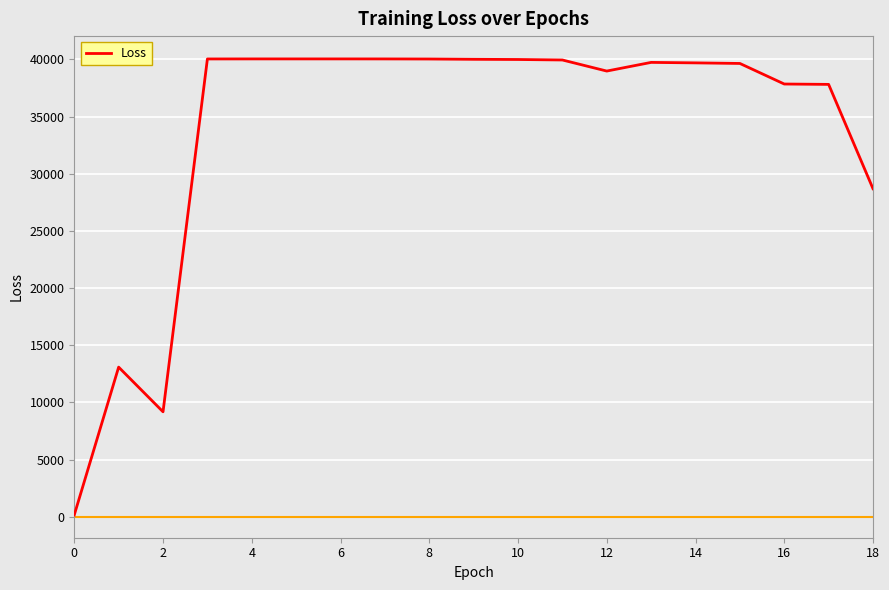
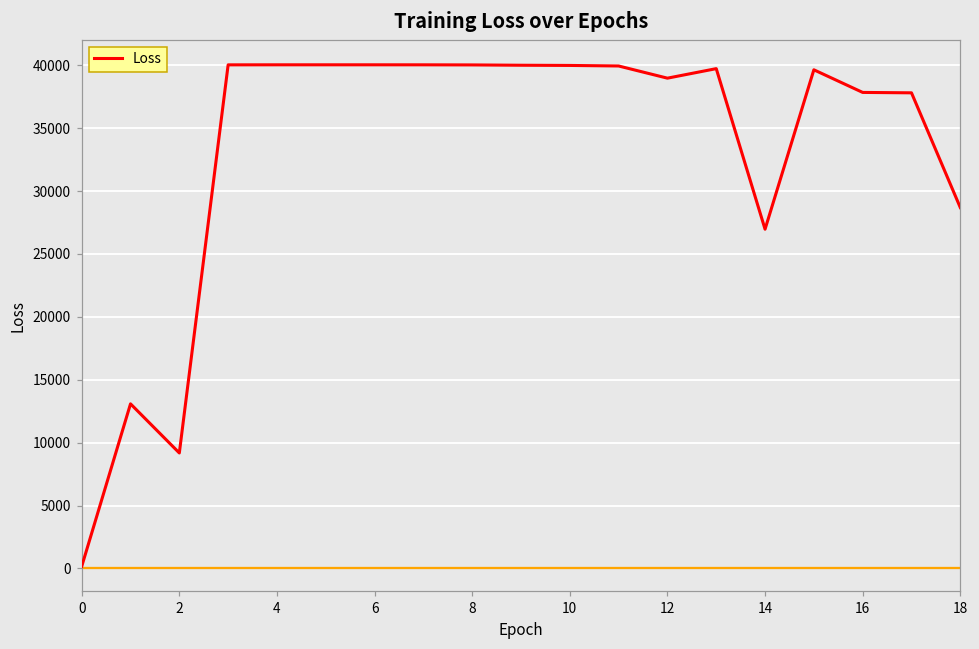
  {
    "0": 200,
    "2": 9200,
    "4": 40000,
    "6": 40000,
    "8": 40000,
    "10": 40000,
    "12": 39000,
-   "14": 39700,
+   "14": 27000,
    "16": 37800,
    "18": 28700
  }
